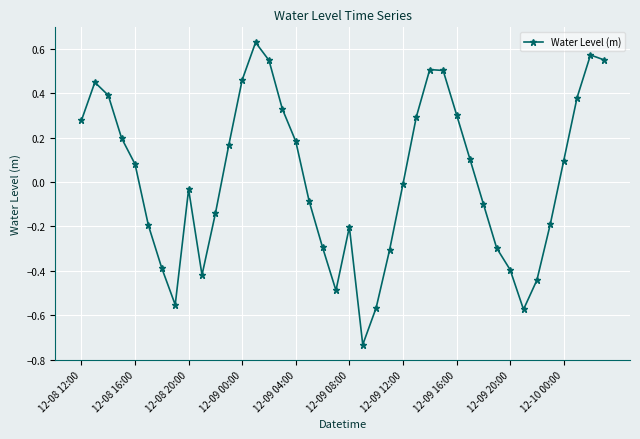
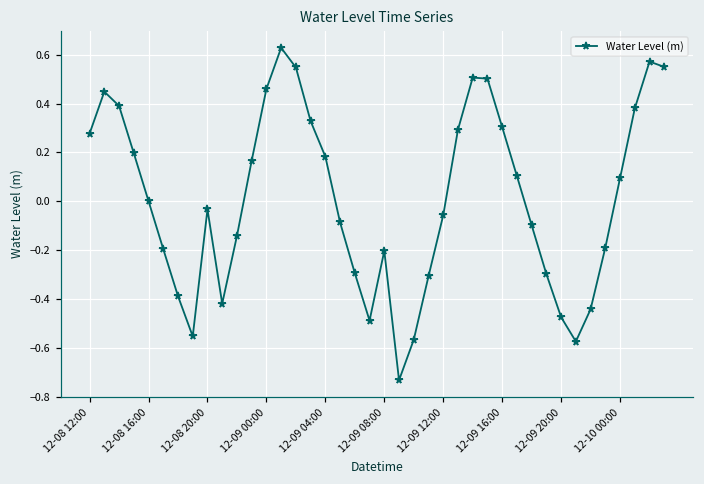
  {
    "12-08 12:00": 0.28,
-   "12-08 16:00": 0.08,
+   "12-08 16:00": 0.00,
    "12-08 20:00": -0.03,
    "12-09 00:00": 0.46,
    "12-09 04:00": 0.18,
    "12-09 08:00": -0.20,
-   "12-09 12:00": -0.01,
+   "12-09 12:00": -0.06,
    "12-09 16:00": 0.30,
-   "12-09 20:00": -0.39,
+   "12-09 20:00": -0.47,
    "12-10 00:00": 0.10
  }
